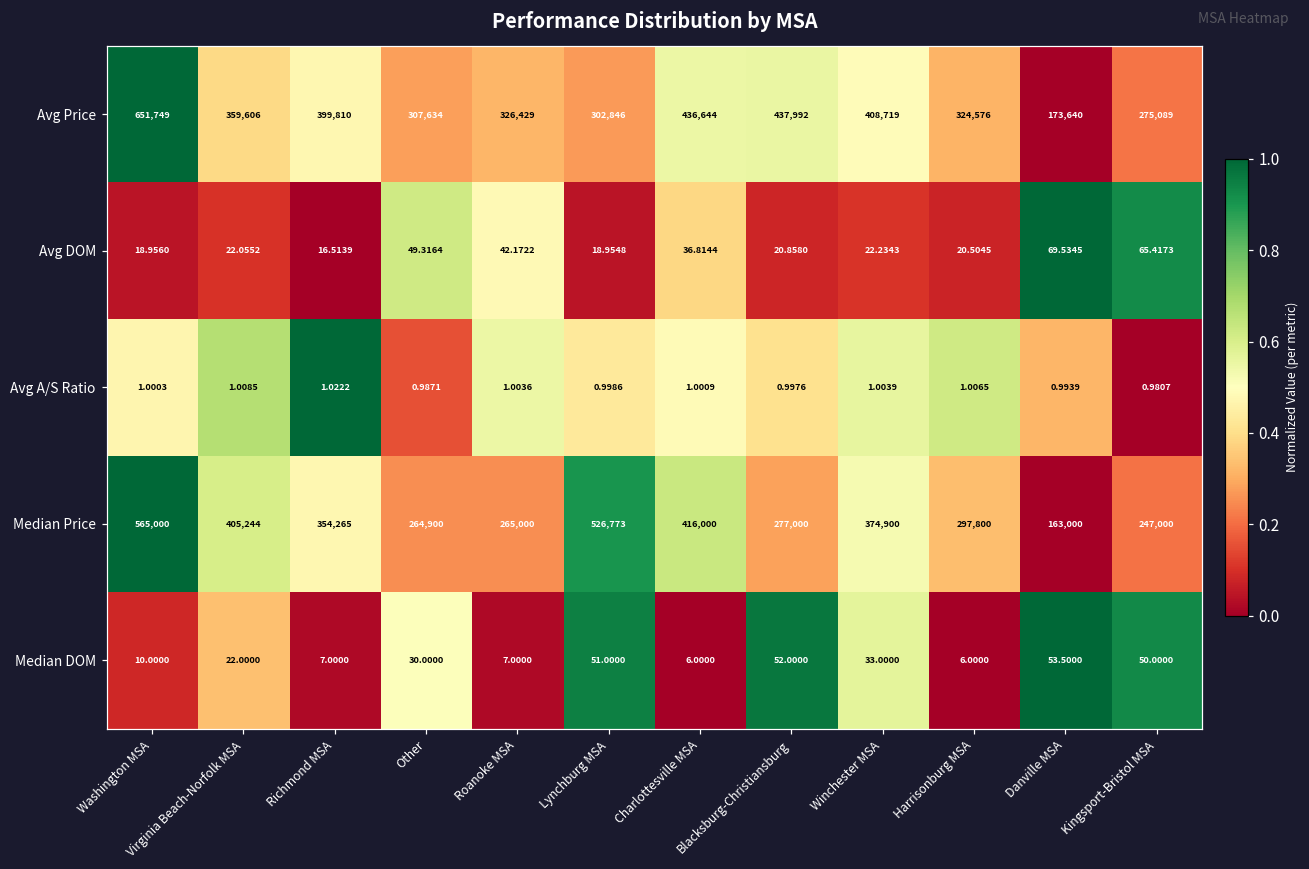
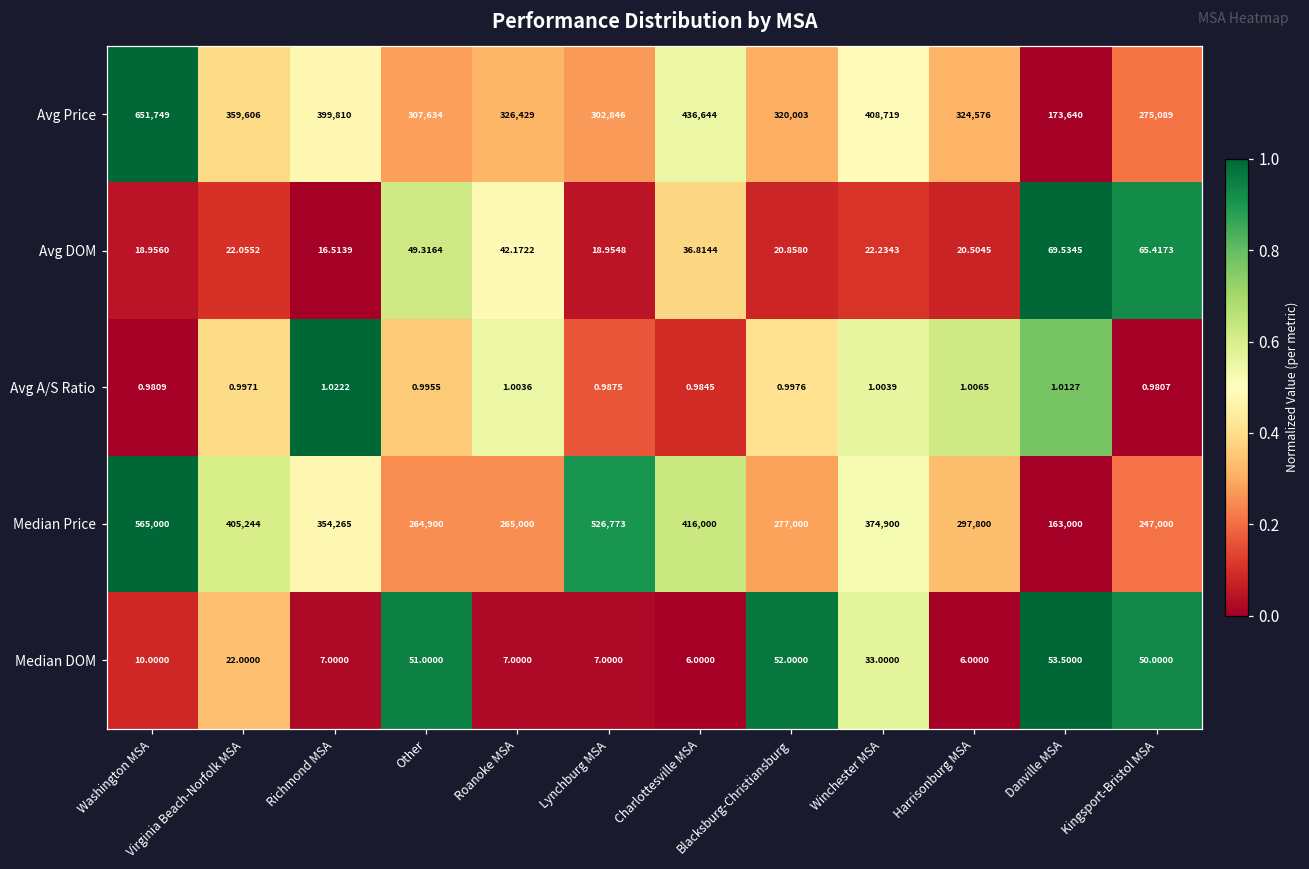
  {
    "Avg Price": {
      "Washington MSA": "651,749",
      "Virginia Beach-Norfolk MSA": "359,606",
      "Richmond MSA": "399,810",
      "Other": "307,634",
      "Roanoke MSA": "326,429",
      "Lynchburg MSA": "302,846",
      "Charlottesville MSA": "436,644",
-     "Blacksburg-Christiansburg": "437,992",
+     "Blacksburg-Christiansburg": "320,003",
      "Winchester MSA": "408,719",
      "Harrisonburg MSA": "324,576",
      "Danville MSA": "173,640",
      "Kingsport-Bristol MSA": "275,089"
    },
    "Avg DOM": {
      "Washington MSA": "18.9560",
      "Virginia Beach-Norfolk MSA": "22.0552",
      "Richmond MSA": "16.5139",
      "Other": "49.3164",
      "Roanoke MSA": "42.1722",
      "Lynchburg MSA": "18.9548",
      "Charlottesville MSA": "36.8144",
      "Blacksburg-Christiansburg": "20.8580",
      "Winchester MSA": "22.2343",
      "Harrisonburg MSA": "20.5045",
      "Danville MSA": "69.5345",
      "Kingsport-Bristol MSA": "65.4173"
    },
    "Avg A/S Ratio": {
-     "Washington MSA": "1.0003",
-     "Virginia Beach-Norfolk MSA": "1.0085",
+     "Washington MSA": "0.9809",
+     "Virginia Beach-Norfolk MSA": "0.9971",
      "Richmond MSA": "1.0222",
-     "Other": "0.9871",
+     "Other": "0.9955",
      "Roanoke MSA": "1.0036",
-     "Lynchburg MSA": "0.9986",
-     "Charlottesville MSA": "1.0009",
+     "Lynchburg MSA": "0.9875",
+     "Charlottesville MSA": "0.9845",
      "Blacksburg-Christiansburg": "0.9976",
      "Winchester MSA": "1.0039",
      "Harrisonburg MSA": "1.0065",
-     "Danville MSA": "0.9939",
+     "Danville MSA": "1.0127",
      "Kingsport-Bristol MSA": "0.9807"
    },
    "Median Price": {
      "Washington MSA": "565,000",
      "Virginia Beach-Norfolk MSA": "405,244",
      "Richmond MSA": "354,265",
      "Other": "264,900",
      "Roanoke MSA": "265,000",
      "Lynchburg MSA": "526,773",
      "Charlottesville MSA": "416,000",
      "Blacksburg-Christiansburg": "277,000",
      "Winchester MSA": "374,900",
      "Harrisonburg MSA": "297,800",
      "Danville MSA": "163,000",
      "Kingsport-Bristol MSA": "247,000"
    },
    "Median DOM": {
      "Washington MSA": "10.0000",
      "Virginia Beach-Norfolk MSA": "22.0000",
      "Richmond MSA": "7.0000",
-     "Other": "30.0000",
+     "Other": "51.0000",
      "Roanoke MSA": "7.0000",
-     "Lynchburg MSA": "51.0000",
+     "Lynchburg MSA": "7.0000",
      "Charlottesville MSA": "6.0000",
      "Blacksburg-Christiansburg": "52.0000",
      "Winchester MSA": "33.0000",
      "Harrisonburg MSA": "6.0000",
      "Danville MSA": "53.5000",
      "Kingsport-Bristol MSA": "50.0000"
    }
  }
